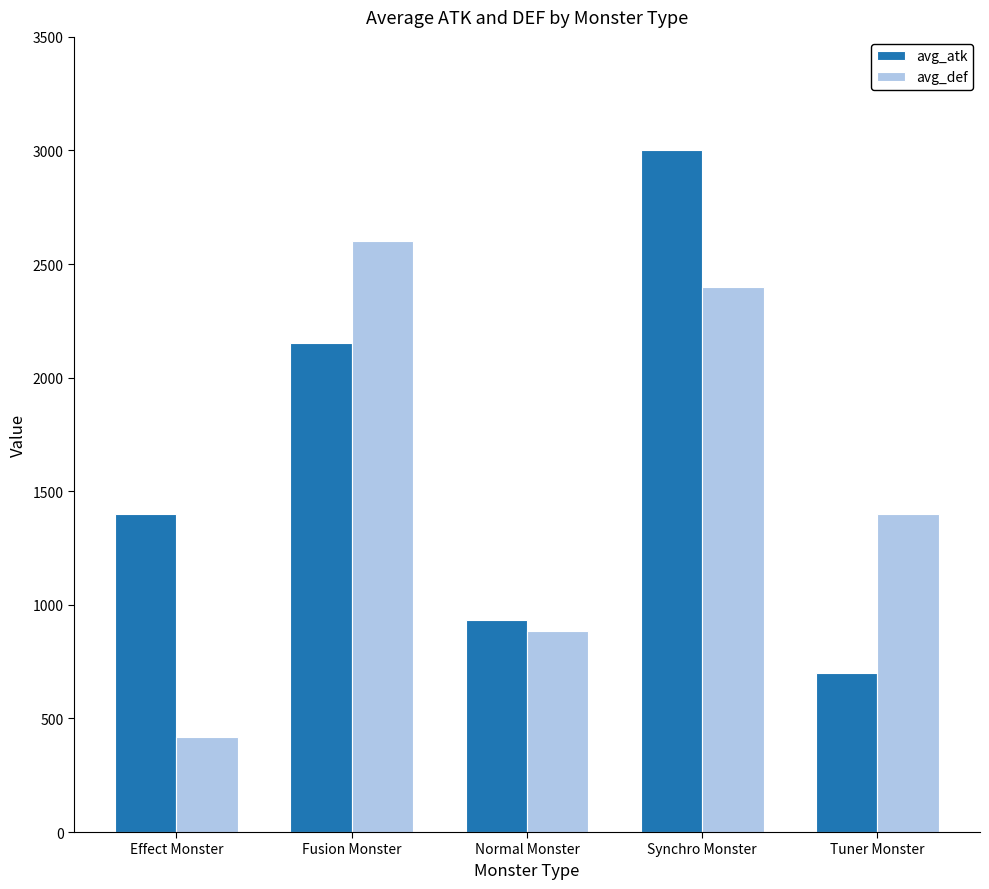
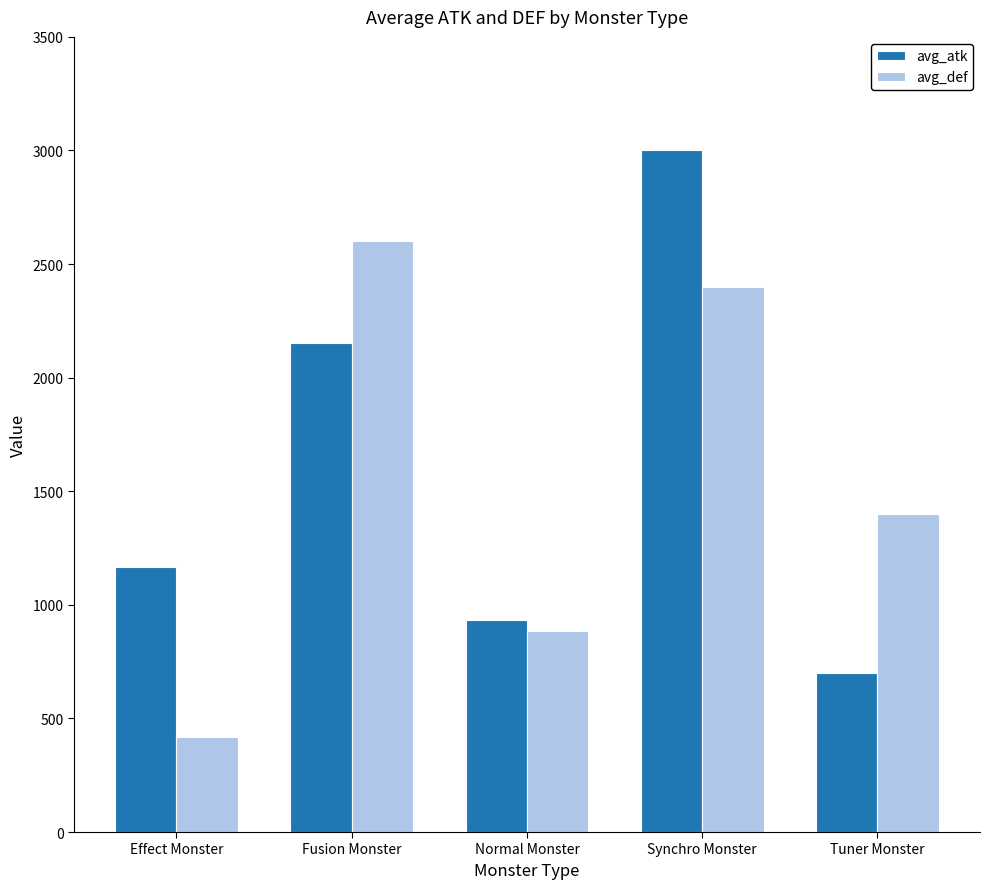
  {
    "avg_atk": {
-     "Effect Monster": 1400,
+     "Effect Monster": 1170,
      "Fusion Monster": 2150,
      "Normal Monster": 930,
      "Synchro Monster": 3000,
      "Tuner Monster": 700
    },
    "avg_def": {
      "Effect Monster": 420,
      "Fusion Monster": 2600,
      "Normal Monster": 880,
      "Synchro Monster": 2400,
      "Tuner Monster": 1400
    }
  }
